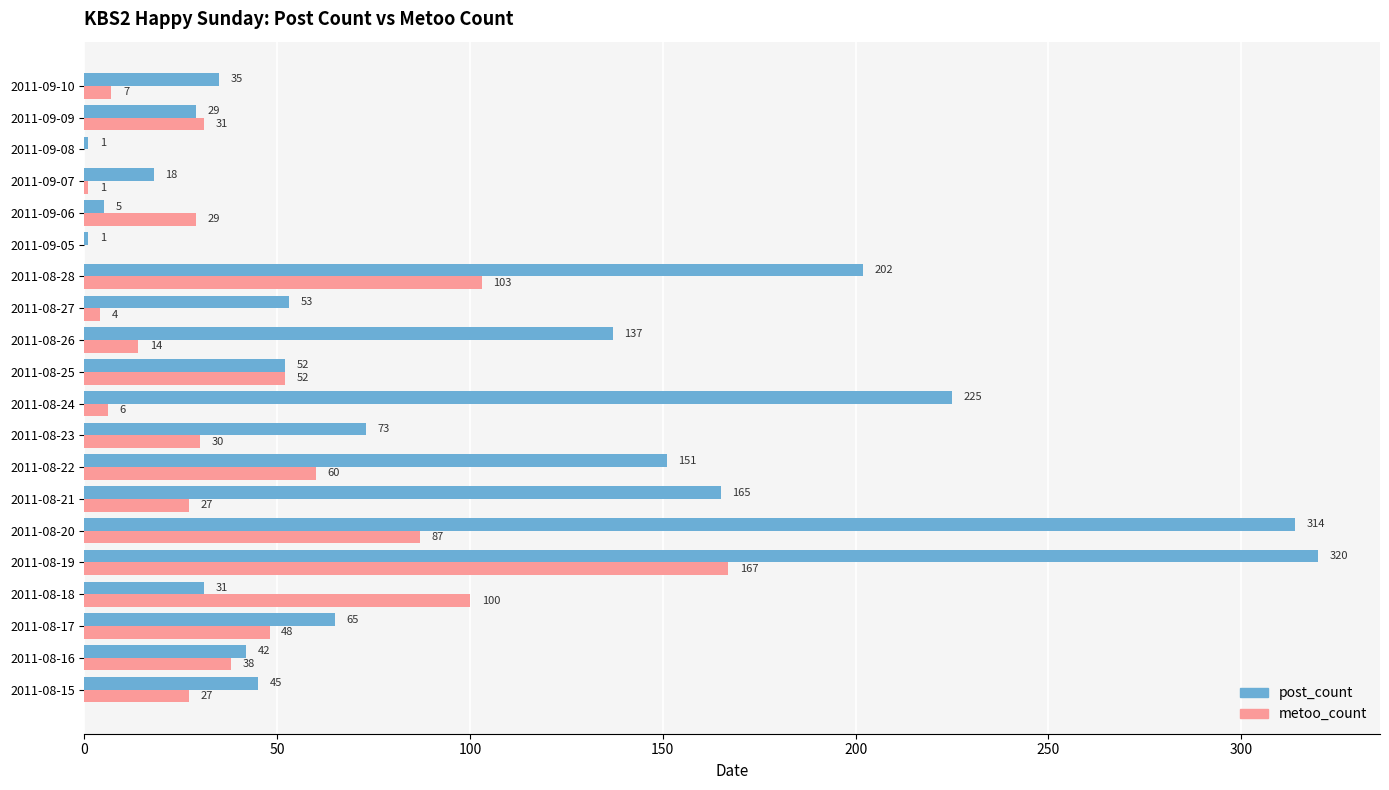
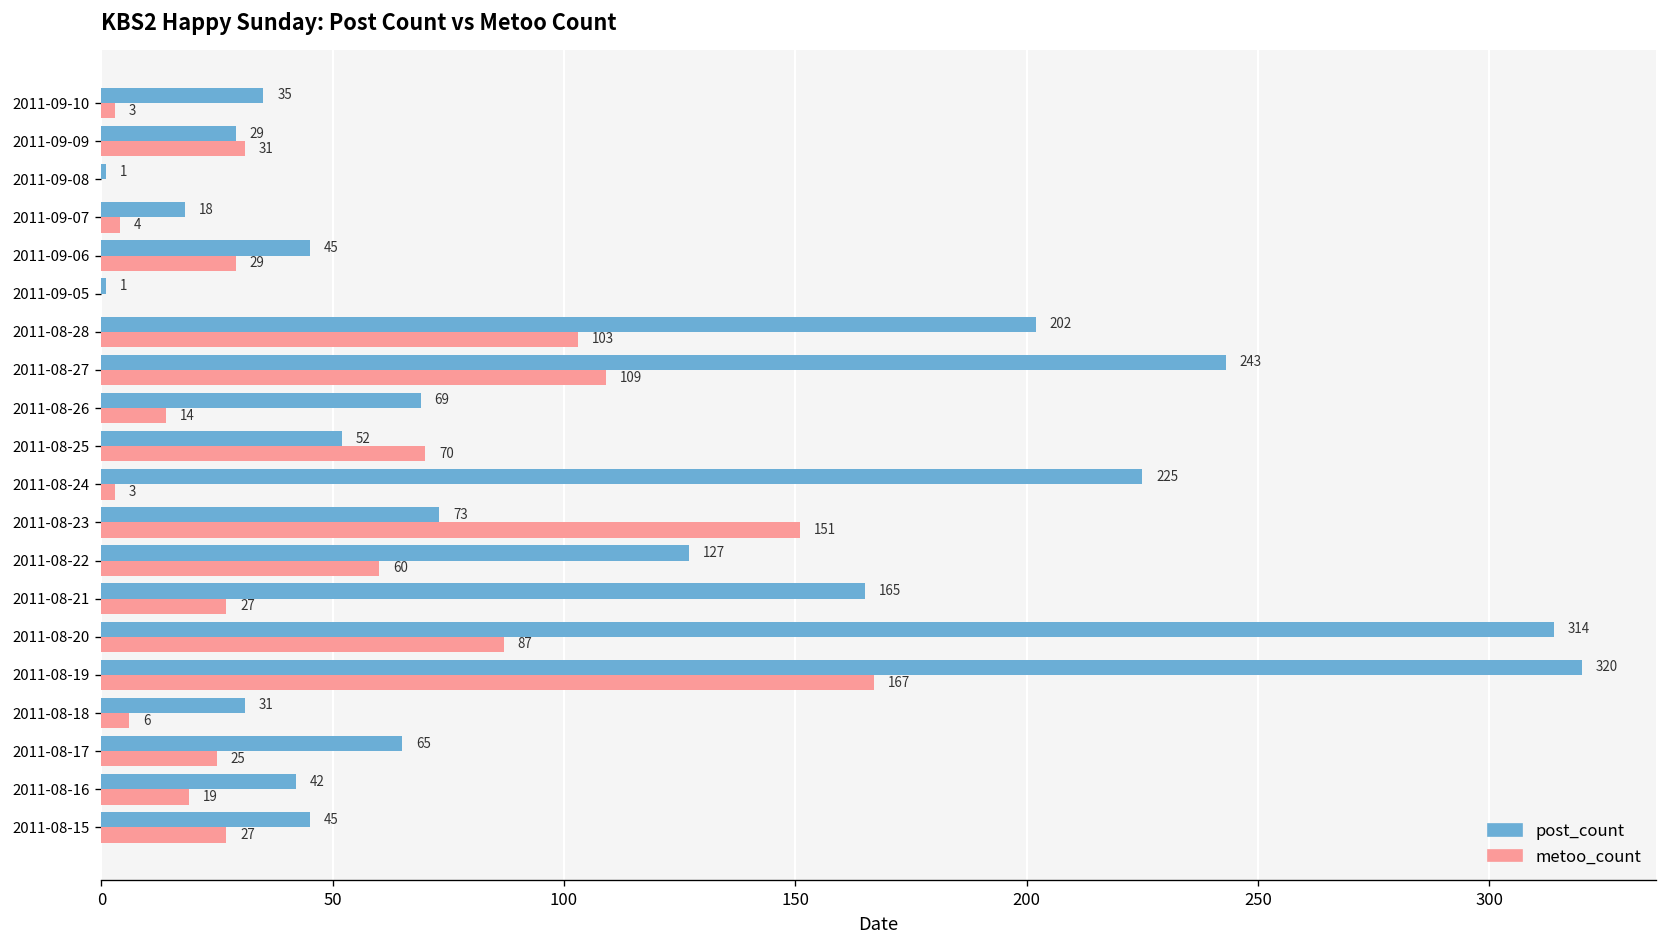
  {
    "post_count": {
      "2011-09-10": 35,
      "2011-09-09": 29,
      "2011-09-08": 1,
      "2011-09-07": 18,
-     "2011-09-06": 5,
+     "2011-09-06": 45,
      "2011-09-05": 1,
      "2011-08-28": 202,
-     "2011-08-27": 53,
-     "2011-08-26": 137,
+     "2011-08-27": 243,
+     "2011-08-26": 69,
      "2011-08-25": 52,
      "2011-08-24": 225,
      "2011-08-23": 73,
-     "2011-08-22": 151,
+     "2011-08-22": 127,
      "2011-08-21": 165,
      "2011-08-20": 314,
      "2011-08-19": 320,
      "2011-08-18": 31,
      "2011-08-17": 65,
      "2011-08-16": 42,
      "2011-08-15": 45
    },
    "metoo_count": {
-     "2011-09-10": 7,
+     "2011-09-10": 3,
      "2011-09-09": 31,
-     "2011-09-07": 1,
+     "2011-09-07": 4,
      "2011-09-06": 29,
      "2011-08-28": 103,
-     "2011-08-27": 4,
+     "2011-08-27": 109,
      "2011-08-26": 14,
-     "2011-08-25": 52,
-     "2011-08-24": 6,
-     "2011-08-23": 30,
+     "2011-08-25": 70,
+     "2011-08-24": 3,
+     "2011-08-23": 151,
      "2011-08-22": 60,
      "2011-08-21": 27,
      "2011-08-20": 87,
      "2011-08-19": 167,
-     "2011-08-18": 100,
-     "2011-08-17": 48,
-     "2011-08-16": 38,
+     "2011-08-18": 6,
+     "2011-08-17": 25,
+     "2011-08-16": 19,
      "2011-08-15": 27
    }
  }
